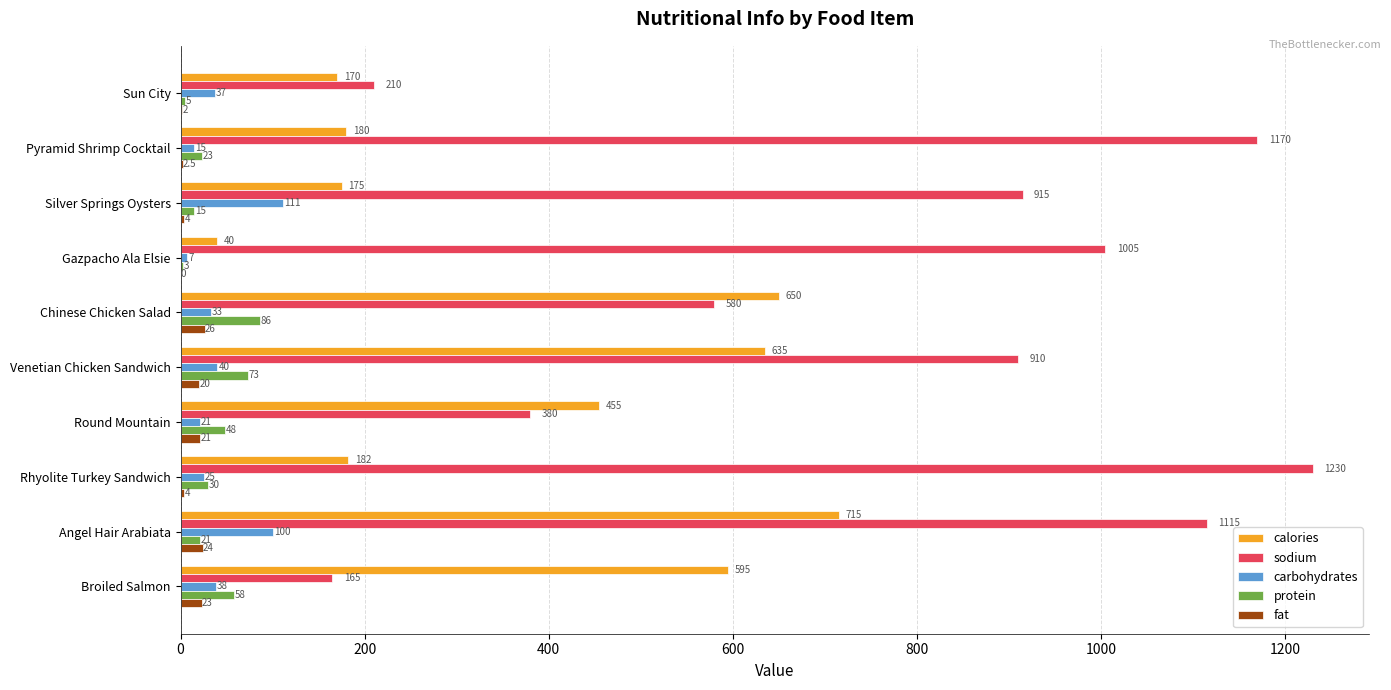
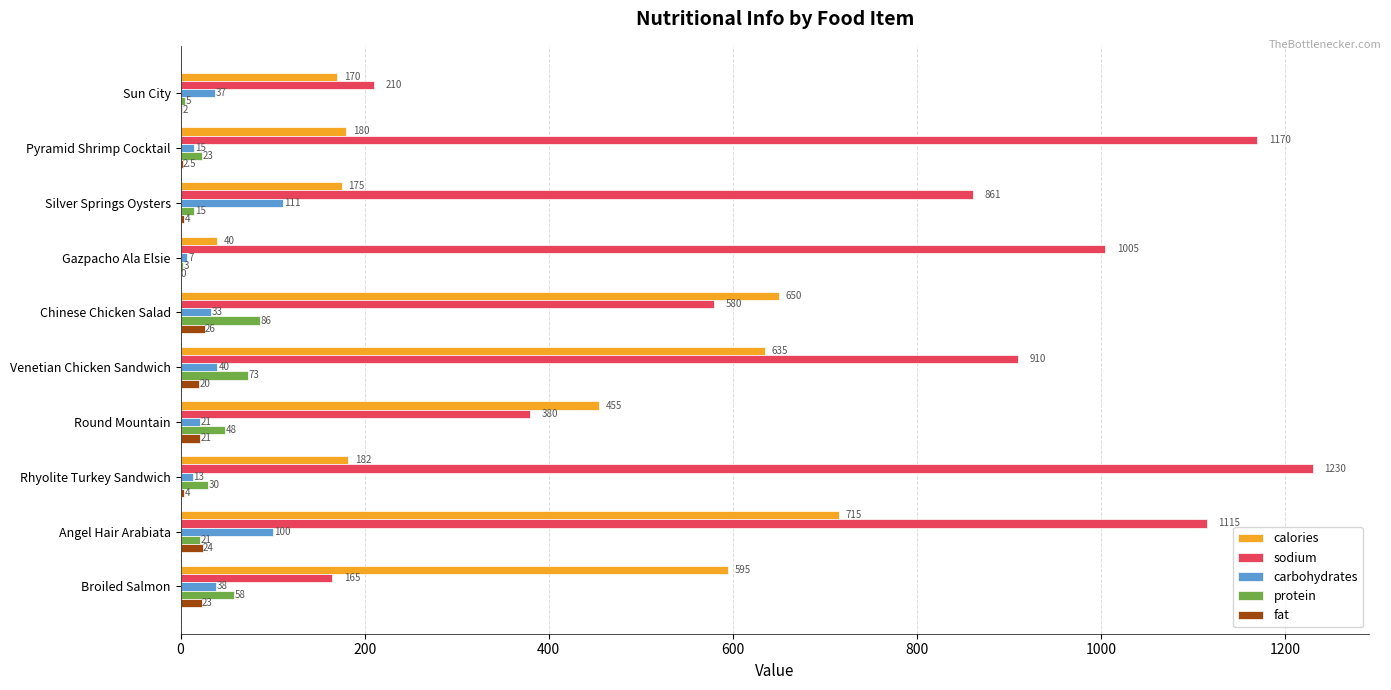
  {
    "calories": {
      "Sun City": 170,
      "Pyramid Shrimp Cocktail": 180,
      "Silver Springs Oysters": 175,
      "Gazpacho Ala Elsie": 40,
      "Chinese Chicken Salad": 650,
      "Venetian Chicken Sandwich": 635,
      "Round Mountain": 455,
      "Rhyolite Turkey Sandwich": 182,
      "Angel Hair Arabiata": 715,
      "Broiled Salmon": 595
    },
    "sodium": {
      "Sun City": 210,
      "Pyramid Shrimp Cocktail": 1170,
-     "Silver Springs Oysters": 915,
+     "Silver Springs Oysters": 861,
      "Gazpacho Ala Elsie": 1005,
      "Chinese Chicken Salad": 580,
      "Venetian Chicken Sandwich": 910,
      "Round Mountain": 380,
      "Rhyolite Turkey Sandwich": 1230,
      "Broiled Salmon": 165
    },
    "carbohydrates": {
      "Sun City": 37,
      "Pyramid Shrimp Cocktail": 15,
      "Silver Springs Oysters": 111,
      "Gazpacho Ala Elsie": 7,
      "Chinese Chicken Salad": 33,
      "Venetian Chicken Sandwich": 40,
      "Round Mountain": 21,
-     "Rhyolite Turkey Sandwich": 25,
+     "Rhyolite Turkey Sandwich": 13,
      "Angel Hair Arabiata": 100,
      "Broiled Salmon": 38
    },
    "protein": {
      "Sun City": 5,
      "Pyramid Shrimp Cocktail": 23,
      "Silver Springs Oysters": 15,
      "Gazpacho Ala Elsie": 3,
      "Chinese Chicken Salad": 86,
      "Venetian Chicken Sandwich": 73,
      "Round Mountain": 48,
      "Rhyolite Turkey Sandwich": 30,
      "Angel Hair Arabiata": 21,
      "Broiled Salmon": 58
    },
    "fat": {
      "Sun City": 2,
      "Pyramid Shrimp Cocktail": 2.5,
      "Silver Springs Oysters": 4,
      "Gazpacho Ala Elsie": 0,
      "Chinese Chicken Salad": 26,
      "Venetian Chicken Sandwich": 20,
      "Round Mountain": 21,
      "Rhyolite Turkey Sandwich": 4,
      "Angel Hair Arabiata": 24,
      "Broiled Salmon": 23
    }
  }
